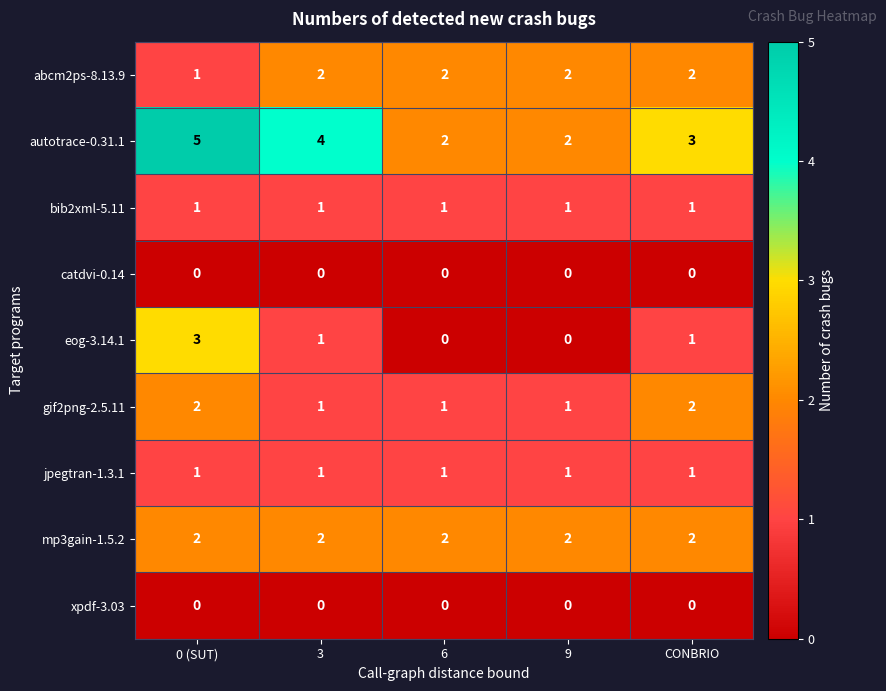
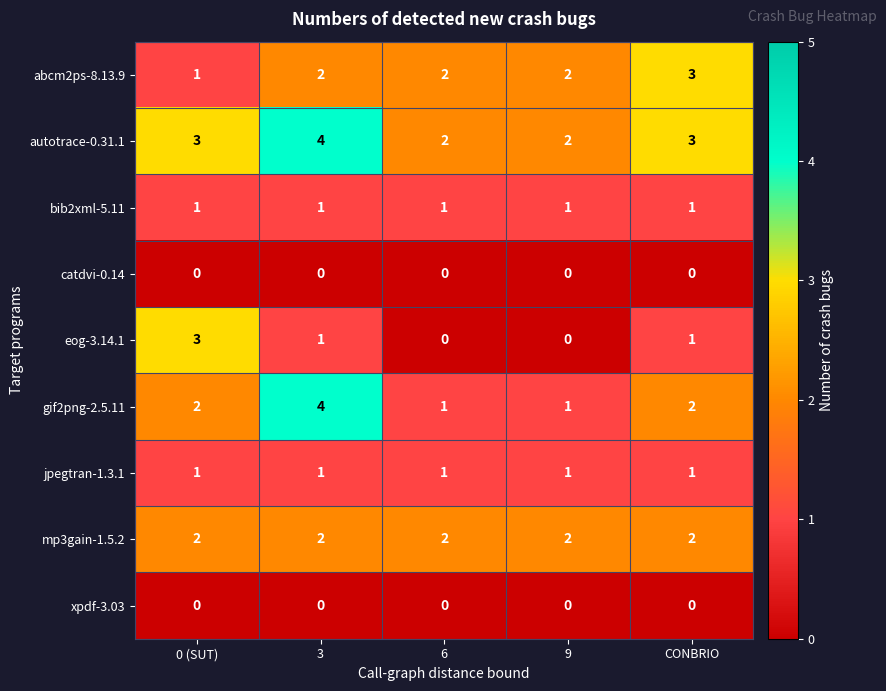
  {
    "abcm2ps-8.13.9": {
      "0 (SUT)": 1,
      "3": 2,
      "6": 2,
      "9": 2,
-     "CONBRIO": 2
+     "CONBRIO": 3
    },
    "autotrace-0.31.1": {
-     "0 (SUT)": 5,
+     "0 (SUT)": 3,
      "3": 4,
      "6": 2,
      "9": 2,
      "CONBRIO": 3
    },
    "bib2xml-5.11": {
      "0 (SUT)": 1,
      "3": 1,
      "6": 1,
      "9": 1,
      "CONBRIO": 1
    },
    "catdvi-0.14": {
      "0 (SUT)": 0,
      "3": 0,
      "6": 0,
      "9": 0,
      "CONBRIO": 0
    },
    "eog-3.14.1": {
      "0 (SUT)": 3,
      "3": 1,
      "6": 0,
      "9": 0,
      "CONBRIO": 1
    },
    "gif2png-2.5.11": {
      "0 (SUT)": 2,
-     "3": 1,
+     "3": 4,
      "6": 1,
      "9": 1,
      "CONBRIO": 2
    },
    "jpegtran-1.3.1": {
      "0 (SUT)": 1,
      "3": 1,
      "6": 1,
      "9": 1,
      "CONBRIO": 1
    },
    "mp3gain-1.5.2": {
      "0 (SUT)": 2,
      "3": 2,
      "6": 2,
      "9": 2,
      "CONBRIO": 2
    },
    "xpdf-3.03": {
      "0 (SUT)": 0,
      "3": 0,
      "6": 0,
      "9": 0,
      "CONBRIO": 0
    }
  }
